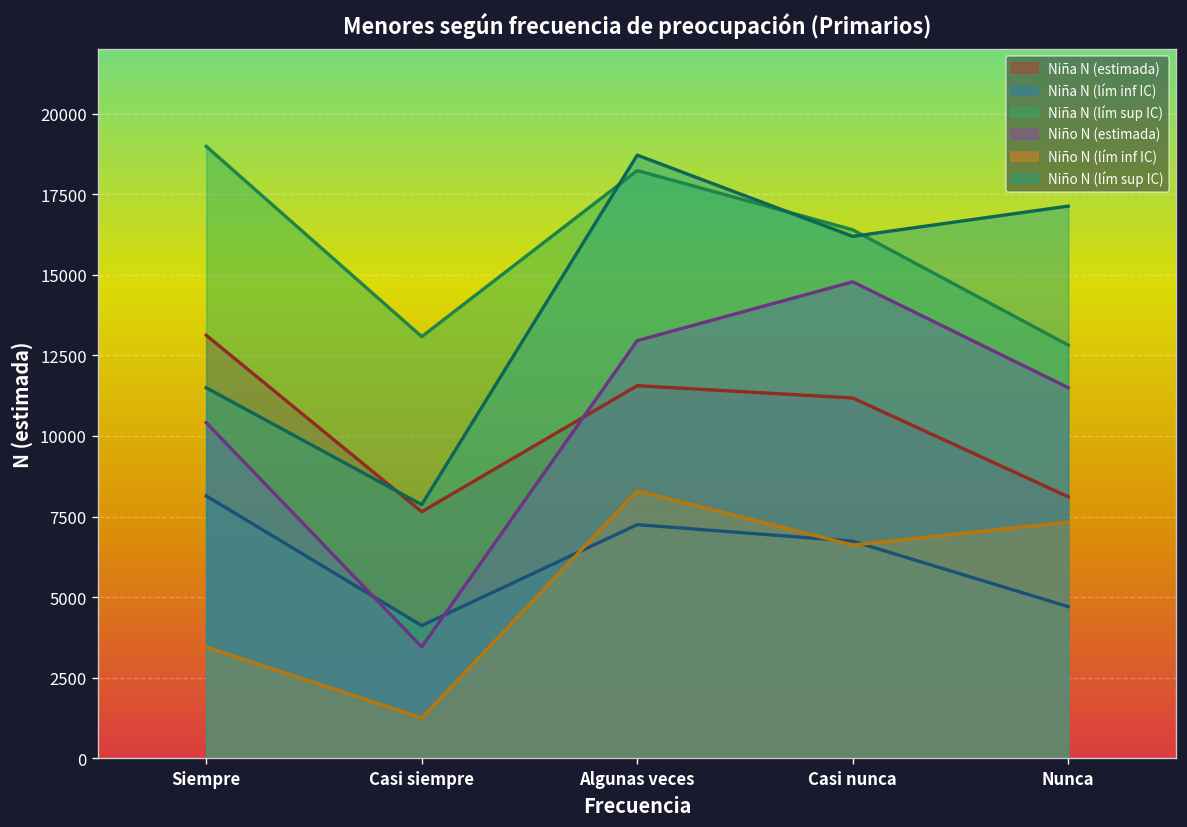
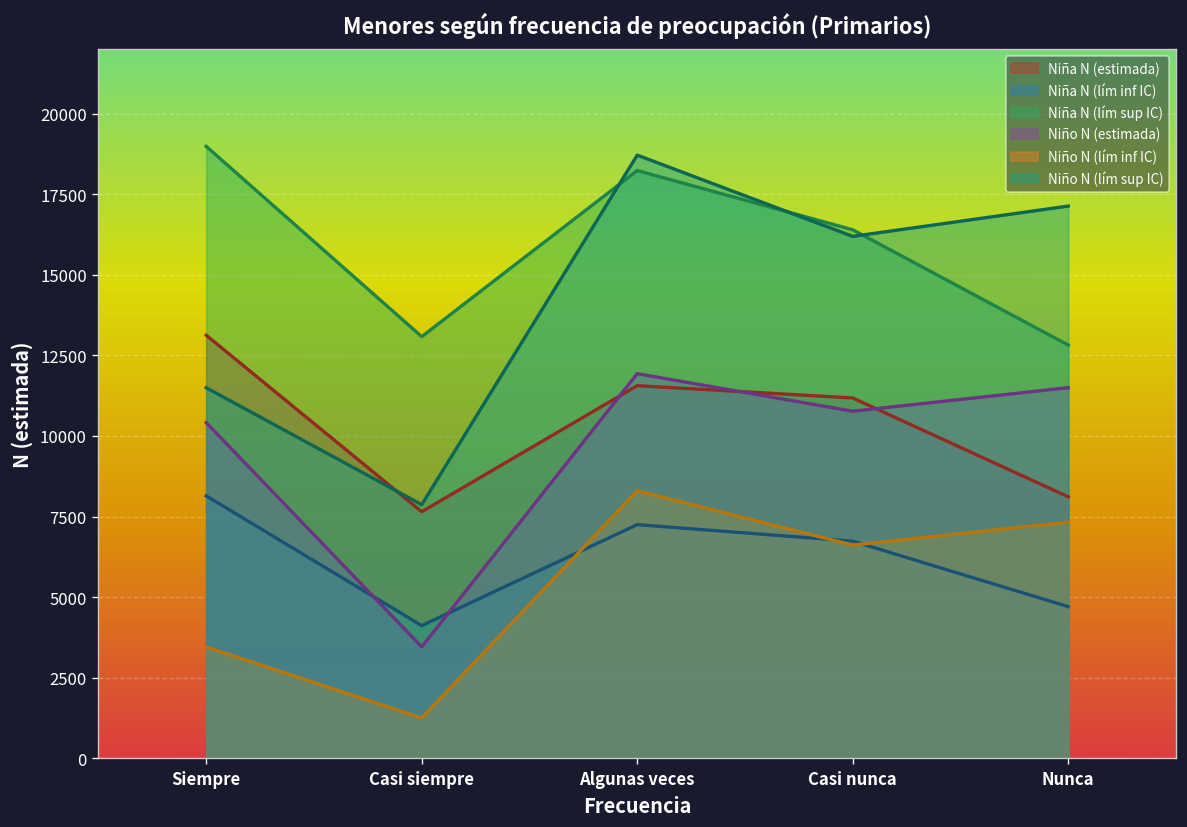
  {
    "Niño N (estimada)": {
      "Siempre": 10400,
      "Casi siempre": 3500,
-     "Algunas veces": 13000,
-     "Casi nunca": 14800,
+     "Algunas veces": 11900,
+     "Casi nunca": 10800,
      "Nunca": 11500
    }
  }
